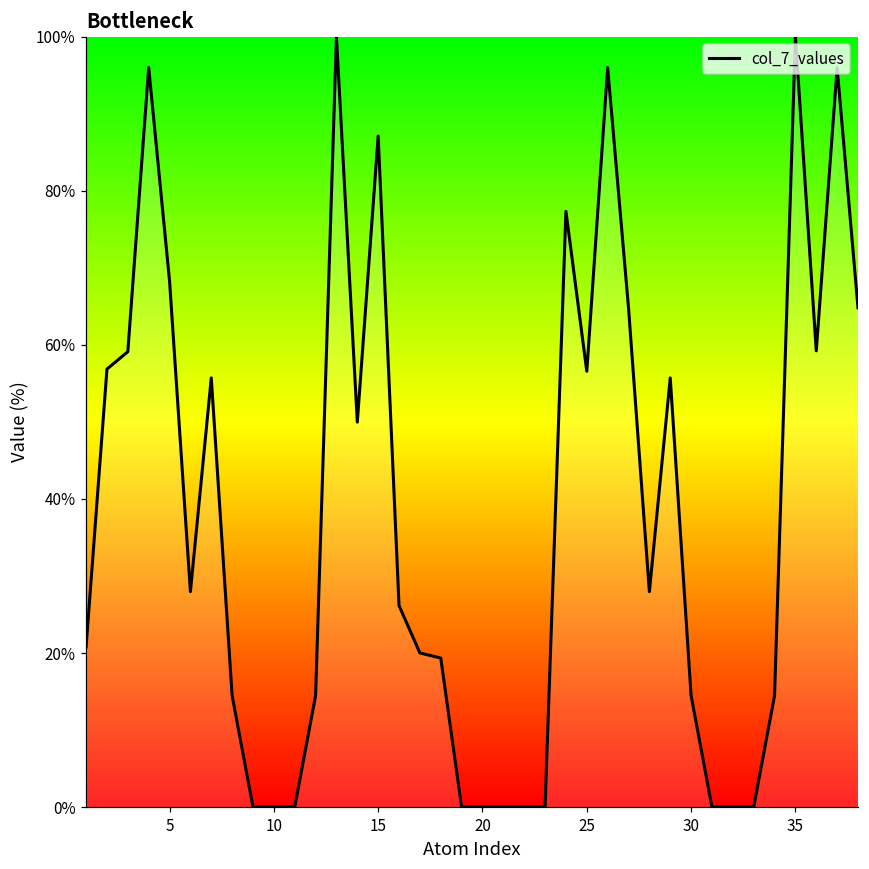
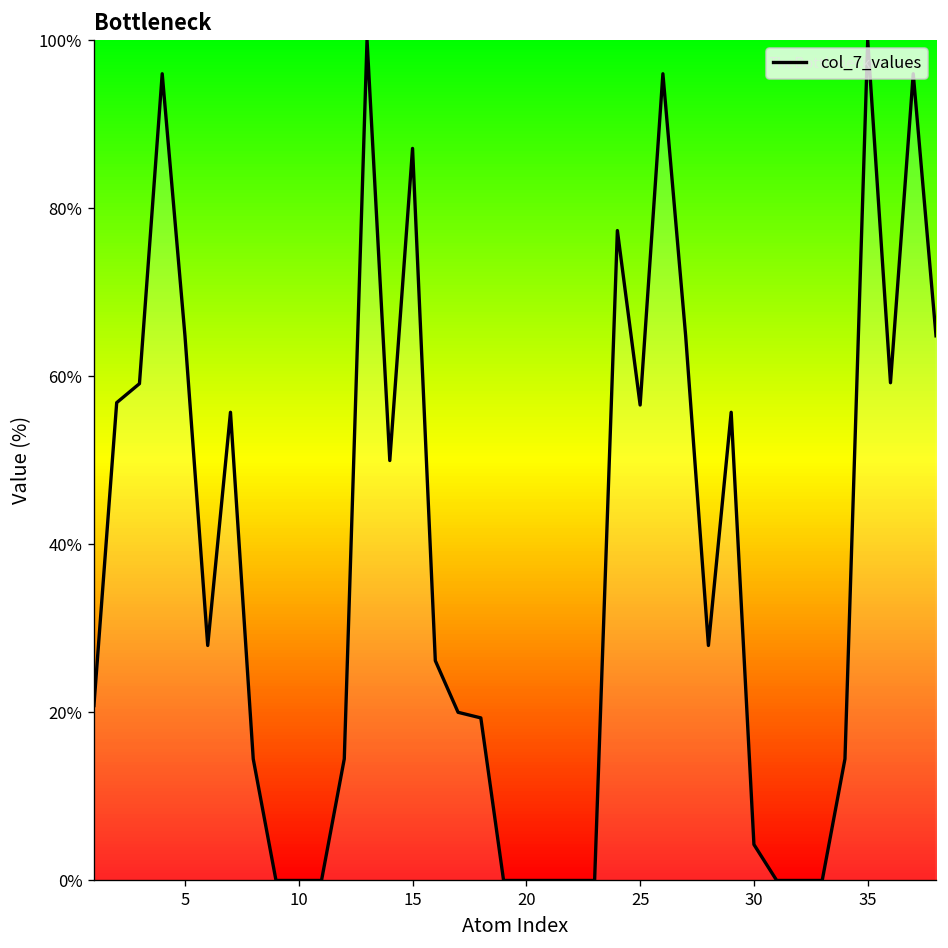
  {
-   "5": "68%",
+   "5": "65%",
    "10": "0%",
    "15": "87%",
    "20": "0%",
    "25": "57%",
-   "30": "14%",
+   "30": "4%",
    "35": "100%"
  }
